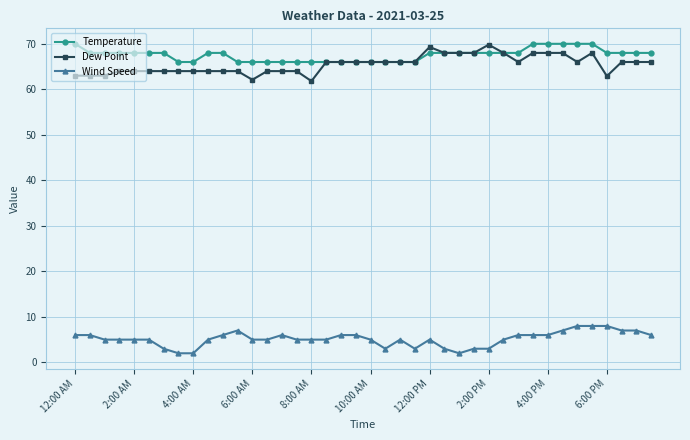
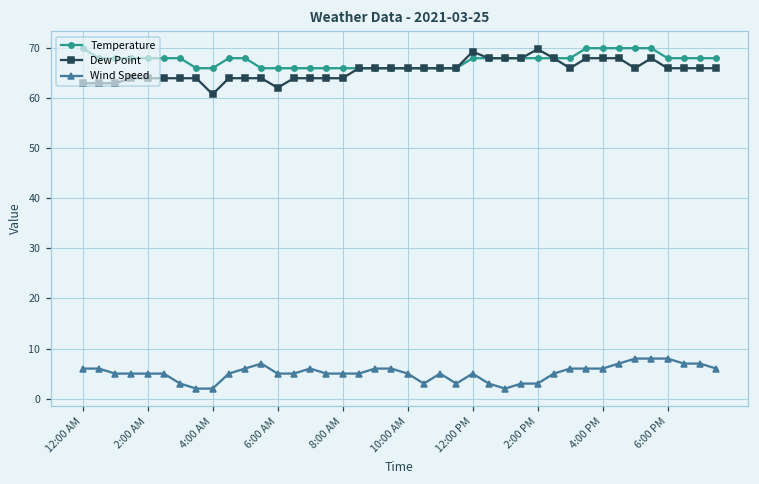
  {
    "Dew Point": {
-     "4:00 AM": 64,
+     "4:00 AM": 61,
      "6:00 AM": 62,
-     "8:00 AM": 62,
+     "8:00 AM": 64,
      "12:00 PM": 69,
      "2:00 PM": 70,
      "4:00 PM": 68,
-     "6:00 PM": 63
+     "6:00 PM": 66
    }
  }
